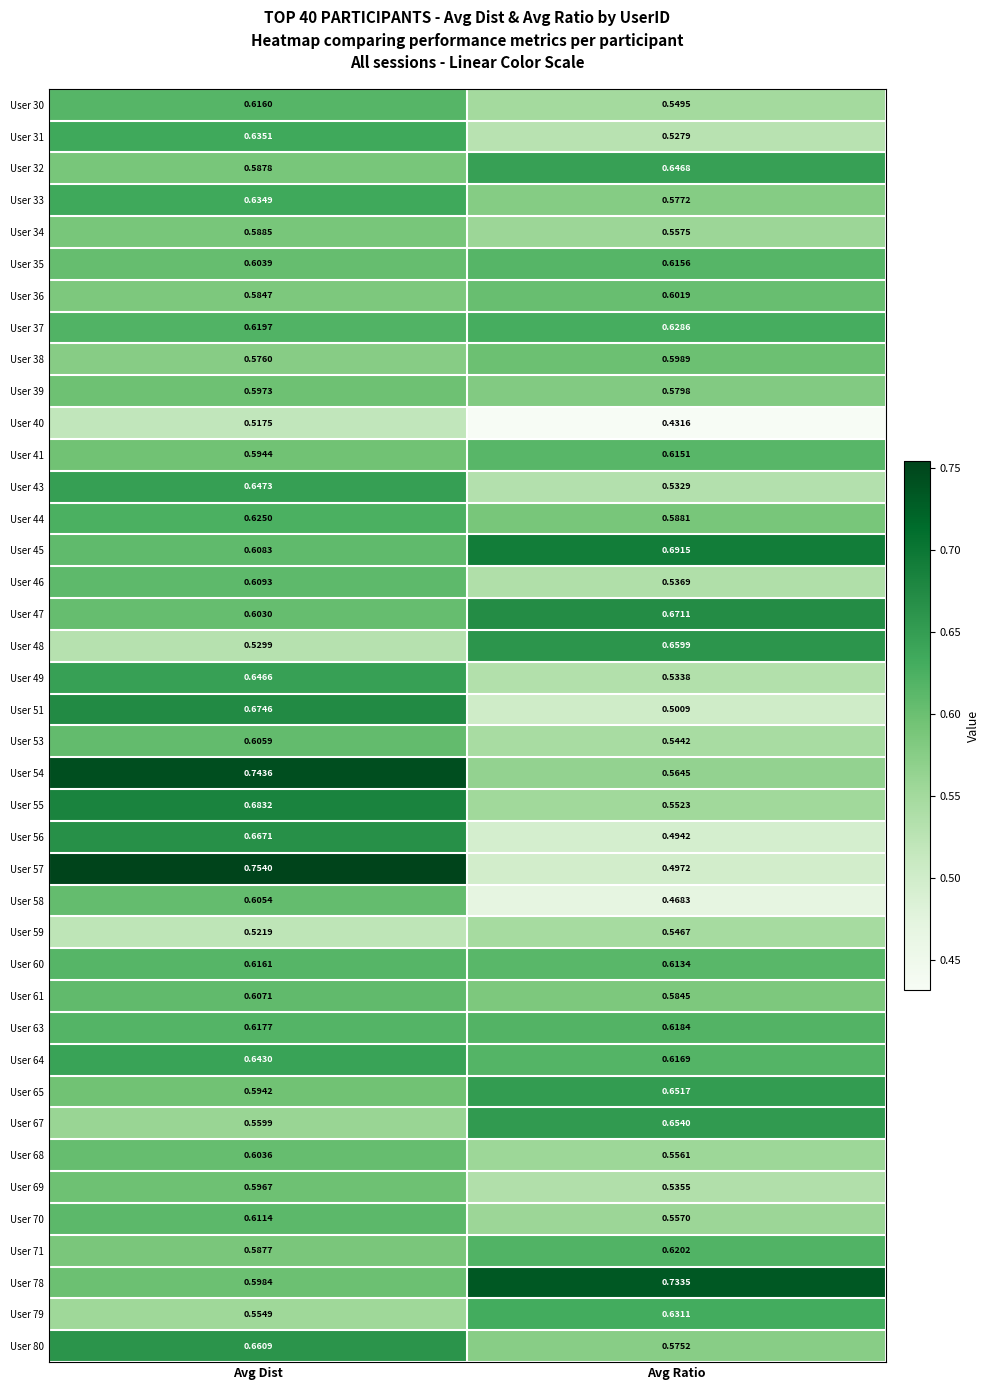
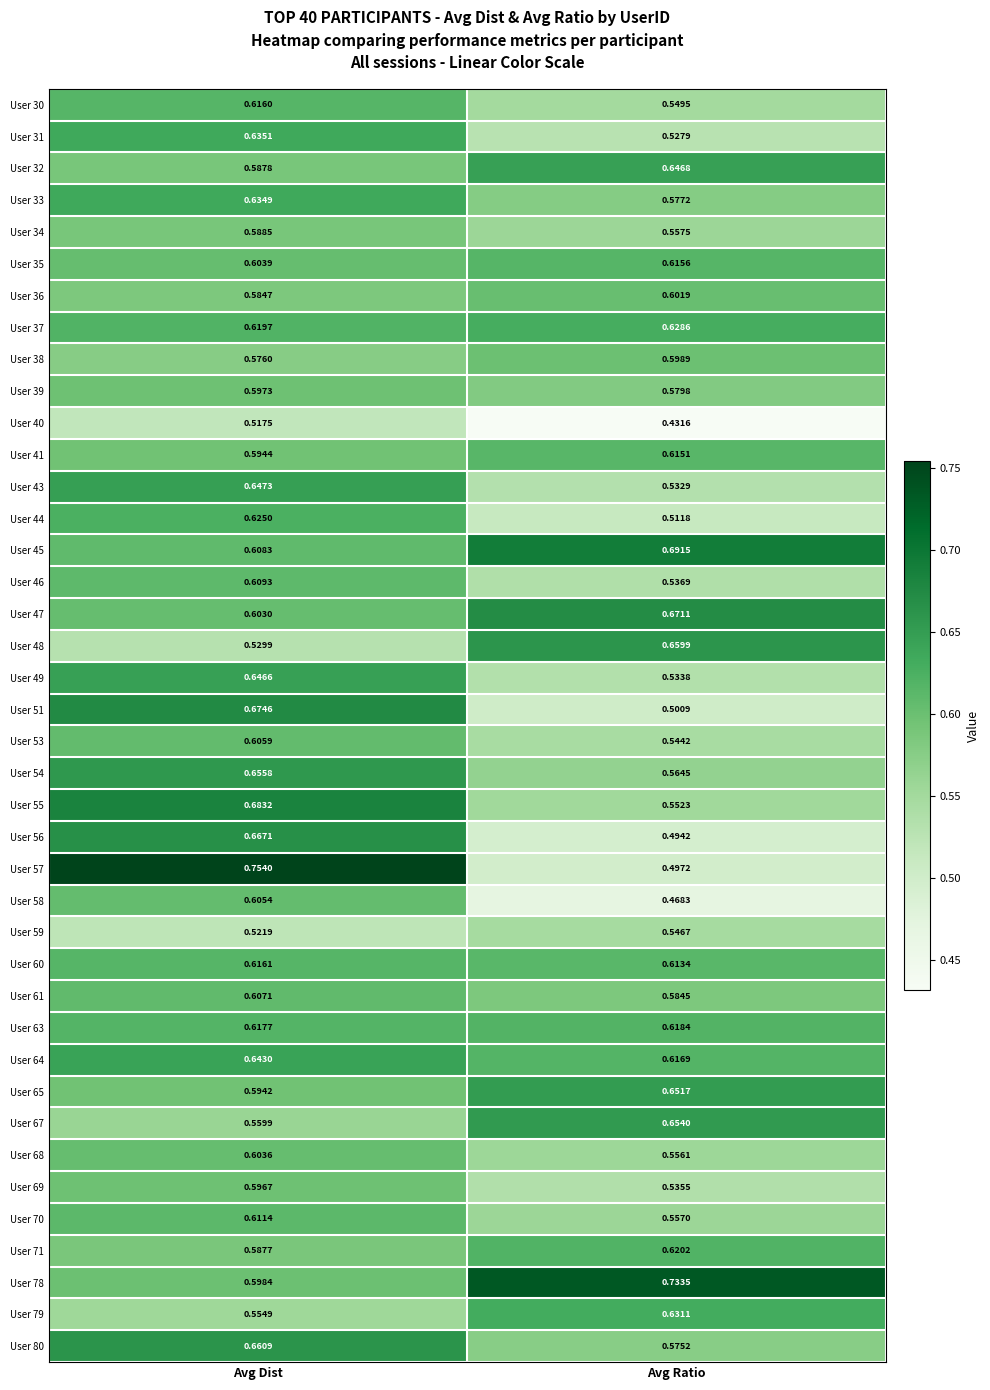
  {
    "User 30": {
      "Avg Dist": 0.6160,
      "Avg Ratio": 0.5495
    },
    "User 31": {
      "Avg Dist": 0.6351,
      "Avg Ratio": 0.5279
    },
    "User 32": {
      "Avg Dist": 0.5878,
      "Avg Ratio": 0.6468
    },
    "User 33": {
      "Avg Dist": 0.6349,
      "Avg Ratio": 0.5772
    },
    "User 34": {
      "Avg Dist": 0.5885,
      "Avg Ratio": 0.5575
    },
    "User 35": {
      "Avg Dist": 0.6039,
      "Avg Ratio": 0.6156
    },
    "User 36": {
      "Avg Dist": 0.5847,
      "Avg Ratio": 0.6019
    },
    "User 37": {
      "Avg Dist": 0.6197,
      "Avg Ratio": 0.6286
    },
    "User 38": {
      "Avg Dist": 0.5760,
      "Avg Ratio": 0.5989
    },
    "User 39": {
      "Avg Dist": 0.5973,
      "Avg Ratio": 0.5798
    },
    "User 40": {
      "Avg Dist": 0.5175,
      "Avg Ratio": 0.4316
    },
    "User 41": {
      "Avg Dist": 0.5944,
      "Avg Ratio": 0.6151
    },
    "User 43": {
      "Avg Dist": 0.6473,
      "Avg Ratio": 0.5329
    },
    "User 44": {
      "Avg Dist": 0.6250,
-     "Avg Ratio": 0.5881
+     "Avg Ratio": 0.5118
    },
    "User 45": {
      "Avg Dist": 0.6083,
      "Avg Ratio": 0.6915
    },
    "User 46": {
      "Avg Dist": 0.6093,
      "Avg Ratio": 0.5369
    },
    "User 47": {
      "Avg Dist": 0.6030,
      "Avg Ratio": 0.6711
    },
    "User 48": {
      "Avg Dist": 0.5299,
      "Avg Ratio": 0.6599
    },
    "User 49": {
      "Avg Dist": 0.6466,
      "Avg Ratio": 0.5338
    },
    "User 51": {
      "Avg Dist": 0.6746,
      "Avg Ratio": 0.5009
    },
    "User 53": {
      "Avg Dist": 0.6059,
      "Avg Ratio": 0.5442
    },
    "User 54": {
-     "Avg Dist": 0.7436,
+     "Avg Dist": 0.6558,
      "Avg Ratio": 0.5645
    },
    "User 55": {
      "Avg Dist": 0.6832,
      "Avg Ratio": 0.5523
    },
    "User 56": {
      "Avg Dist": 0.6671,
      "Avg Ratio": 0.4942
    },
    "User 57": {
      "Avg Dist": 0.7540,
      "Avg Ratio": 0.4972
    },
    "User 58": {
      "Avg Dist": 0.6054,
      "Avg Ratio": 0.4683
    },
    "User 59": {
      "Avg Dist": 0.5219,
      "Avg Ratio": 0.5467
    },
    "User 60": {
      "Avg Dist": 0.6161,
      "Avg Ratio": 0.6134
    },
    "User 61": {
      "Avg Dist": 0.6071,
      "Avg Ratio": 0.5845
    },
    "User 63": {
      "Avg Dist": 0.6177,
      "Avg Ratio": 0.6184
    },
    "User 64": {
      "Avg Dist": 0.6430,
      "Avg Ratio": 0.6169
    },
    "User 65": {
      "Avg Dist": 0.5942,
      "Avg Ratio": 0.6517
    },
    "User 67": {
      "Avg Dist": 0.5599,
      "Avg Ratio": 0.6540
    },
    "User 68": {
      "Avg Dist": 0.6036,
      "Avg Ratio": 0.5561
    },
    "User 69": {
      "Avg Dist": 0.5967,
      "Avg Ratio": 0.5355
    },
    "User 70": {
      "Avg Dist": 0.6114,
      "Avg Ratio": 0.5570
    },
    "User 71": {
      "Avg Dist": 0.5877,
      "Avg Ratio": 0.6202
    },
    "User 78": {
      "Avg Dist": 0.5984,
      "Avg Ratio": 0.7335
    },
    "User 79": {
      "Avg Dist": 0.5549,
      "Avg Ratio": 0.6311
    },
    "User 80": {
      "Avg Dist": 0.6609,
      "Avg Ratio": 0.5752
    }
  }
